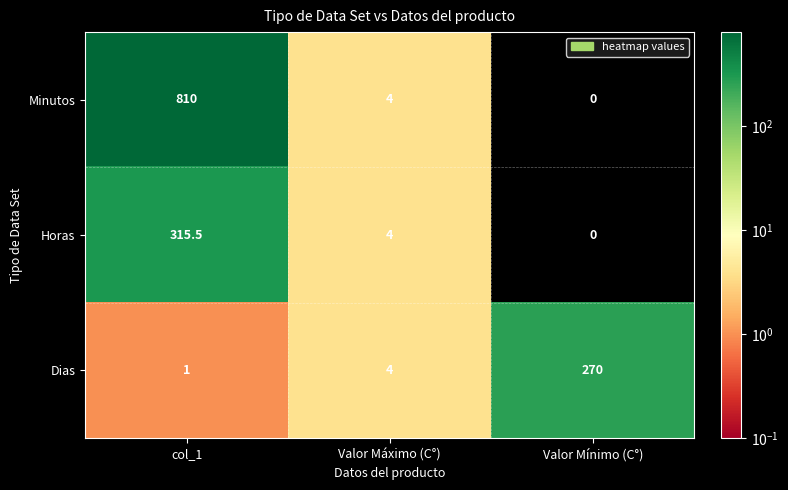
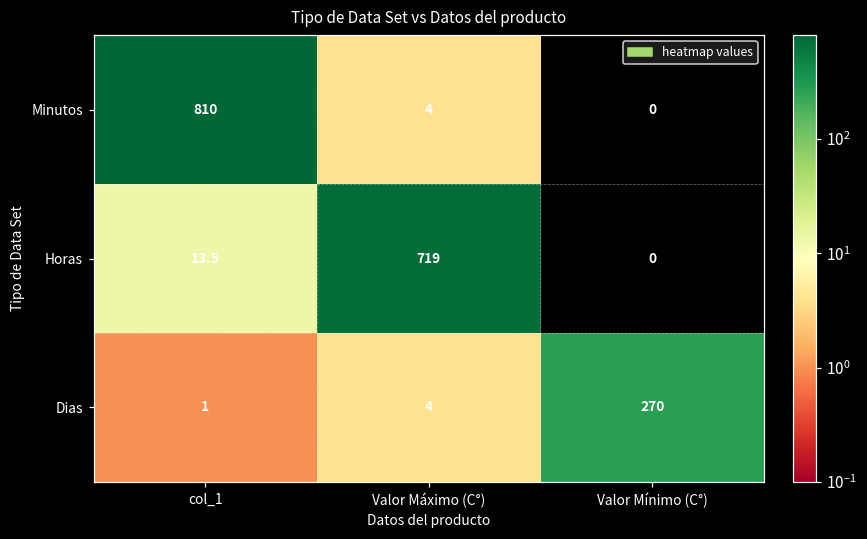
  {
    "Minutos": {
      "col_1": 810,
      "Valor Máximo (C°)": 4,
      "Valor Mínimo (C°)": 0
    },
    "Horas": {
-     "col_1": 315.5,
-     "Valor Máximo (C°)": 4,
+     "col_1": 13.5,
+     "Valor Máximo (C°)": 719,
      "Valor Mínimo (C°)": 0
    },
    "Dias": {
      "col_1": 1,
      "Valor Máximo (C°)": 4,
      "Valor Mínimo (C°)": 270
    }
  }
